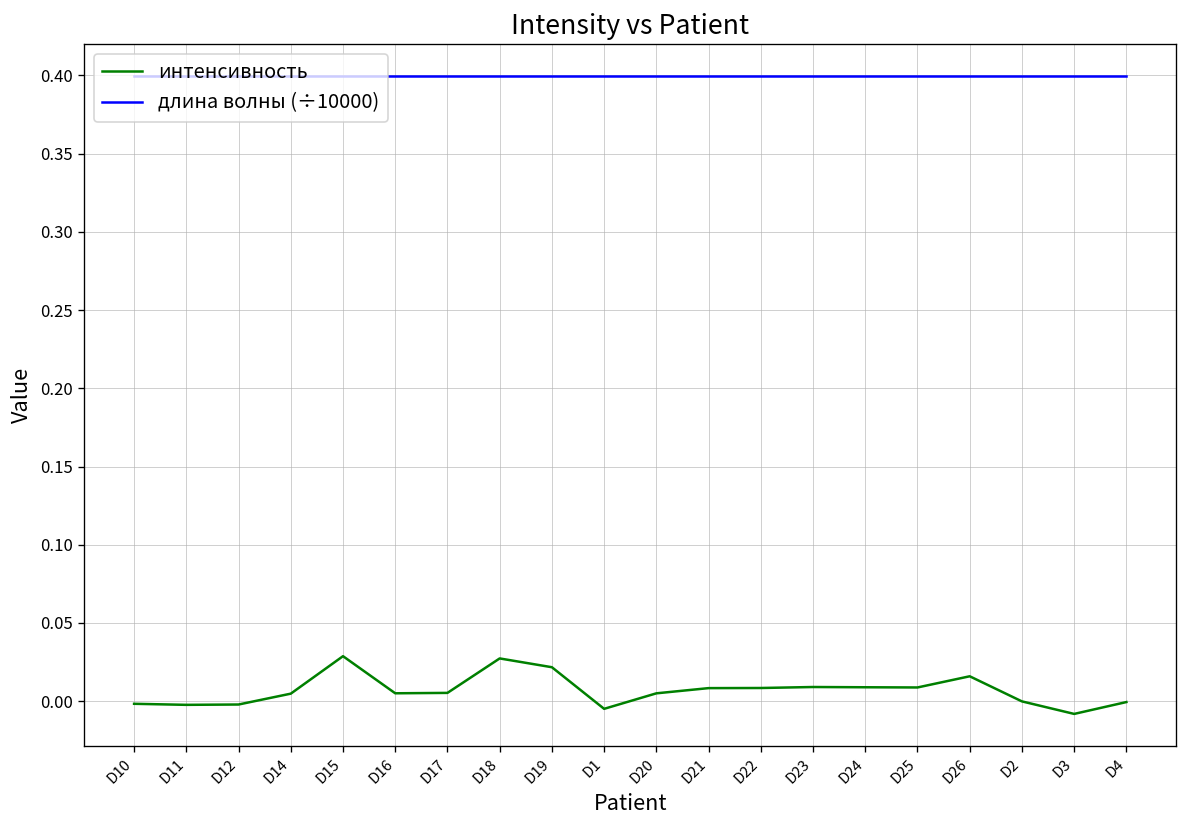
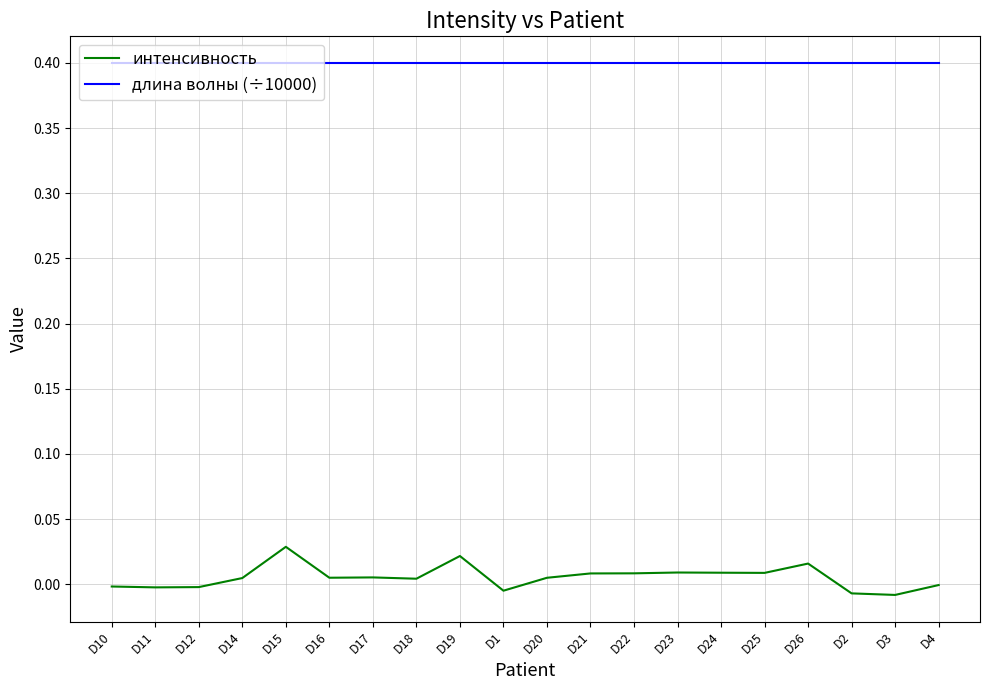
  {
    "интенсивность": {
      "D10": -0.002,
      "D11": -0.002,
      "D12": -0.002,
      "D14": 0.005,
      "D15": 0.029,
      "D16": 0.005,
      "D17": 0.005,
-     "D18": 0.027,
+     "D18": 0.004,
      "D19": 0.022,
      "D1": -0.005,
      "D20": 0.005,
      "D21": 0.008,
      "D22": 0.008,
      "D23": 0.009,
      "D24": 0.009,
      "D25": 0.009,
      "D26": 0.016,
-     "D2": 0.000,
+     "D2": -0.007,
      "D3": -0.008,
      "D4": -0.001
    },
    "длина волны (÷10000)": {
      "D16": 0.400,
      "D17": 0.400,
      "D18": 0.400,
      "D19": 0.400,
      "D1": 0.400,
      "D20": 0.400,
      "D21": 0.400,
      "D22": 0.400,
      "D23": 0.400,
      "D24": 0.400,
      "D25": 0.400,
      "D26": 0.400,
      "D2": 0.400,
      "D3": 0.400,
      "D4": 0.400
    }
  }
